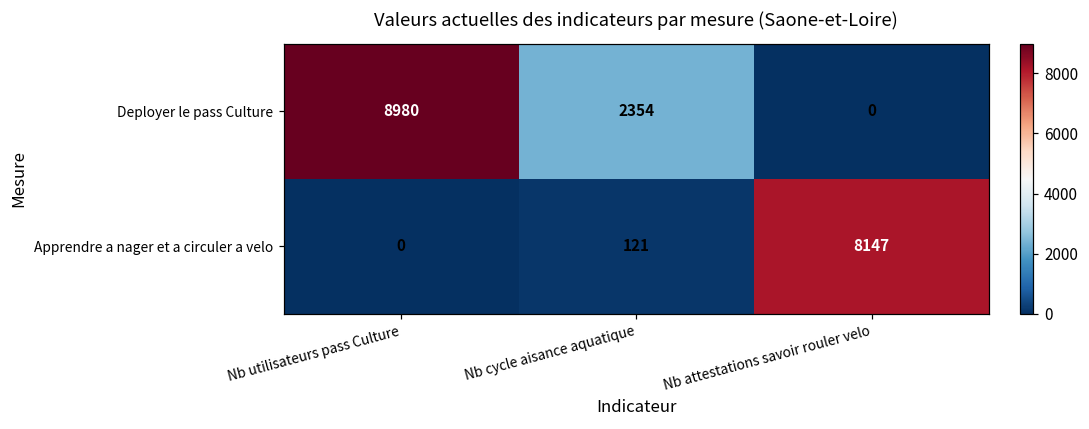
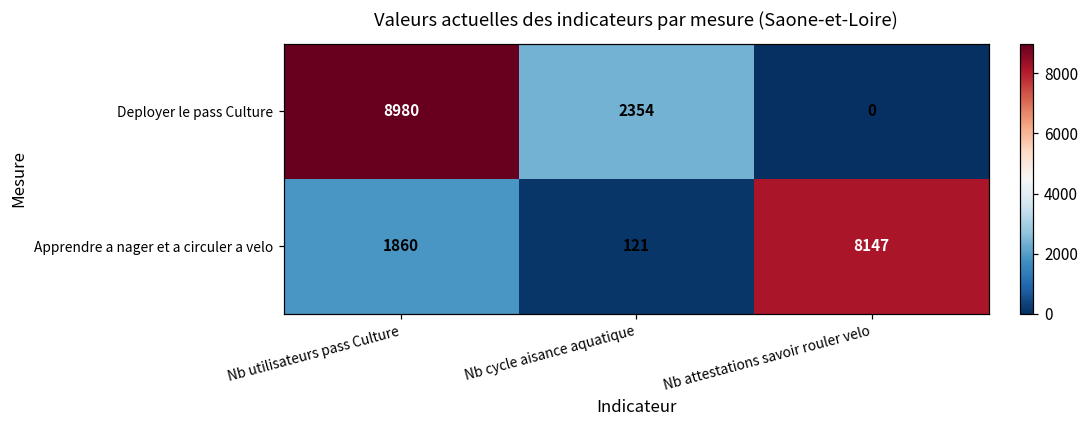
  {
    "Deployer le pass Culture": {
      "Nb utilisateurs pass Culture": 8980,
      "Nb cycle aisance aquatique": 2354,
      "Nb attestations savoir rouler velo": 0
    },
    "Apprendre a nager et a circuler a velo": {
-     "Nb utilisateurs pass Culture": 0,
+     "Nb utilisateurs pass Culture": 1860,
      "Nb cycle aisance aquatique": 121,
      "Nb attestations savoir rouler velo": 8147
    }
  }
